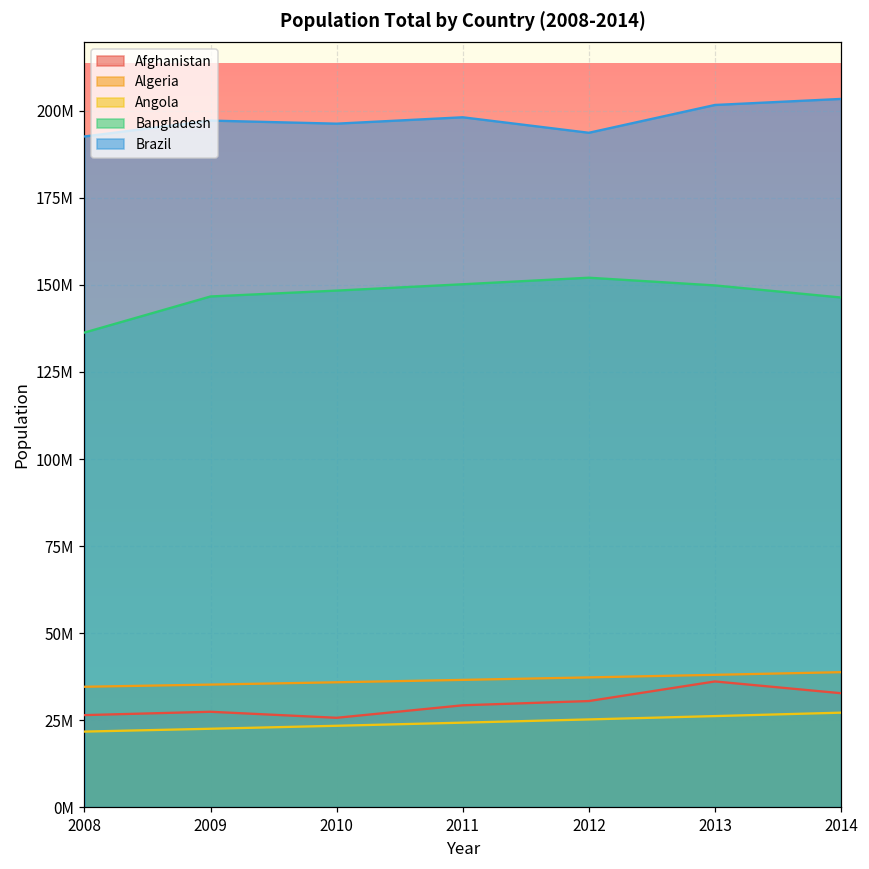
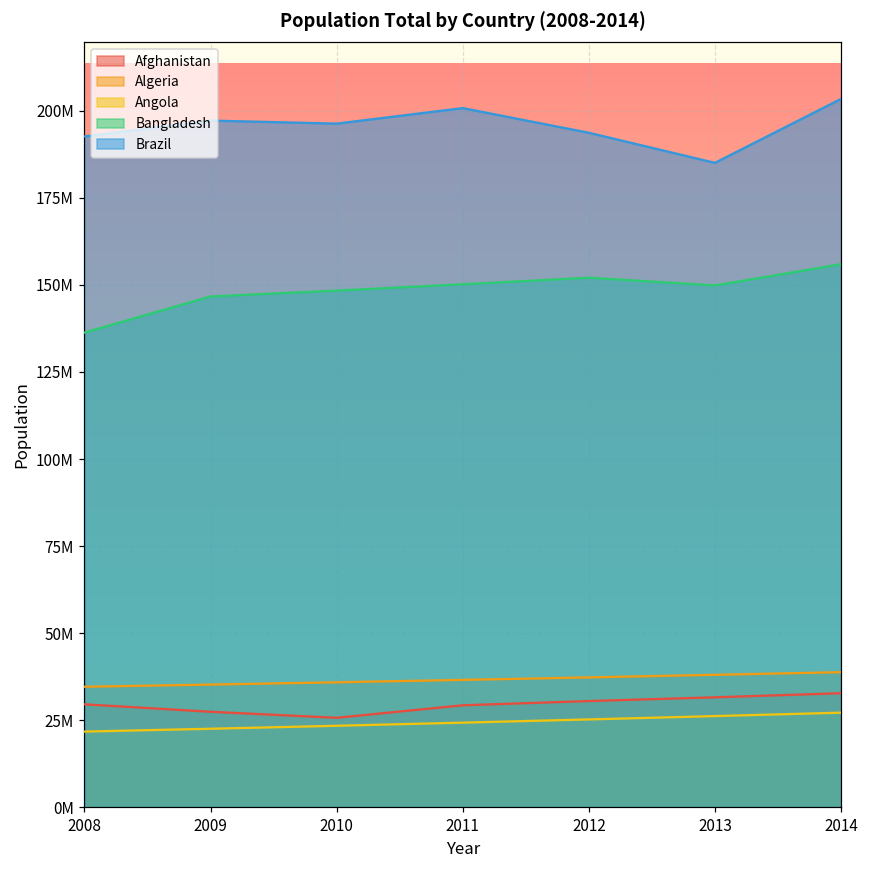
  {
    "Afghanistan": {
-     "2008": 26000000,
+     "2008": 30000000,
      "2009": 27000000,
      "2010": 26000000,
      "2011": 29000000,
      "2012": 30000000,
-     "2013": 36000000,
+     "2013": 32000000,
      "2014": 33000000
    },
    "Bangladesh": {
      "2008": 136000000,
      "2009": 147000000,
      "2010": 148000000,
      "2011": 150000000,
      "2012": 152000000,
      "2013": 150000000,
-     "2014": 146000000
+     "2014": 156000000
    },
    "Brazil": {
      "2008": 193000000,
      "2010": 196000000,
-     "2011": 198000000,
+     "2011": 201000000,
      "2012": 194000000,
-     "2013": 202000000,
+     "2013": 185000000,
      "2014": 203000000
    }
  }
